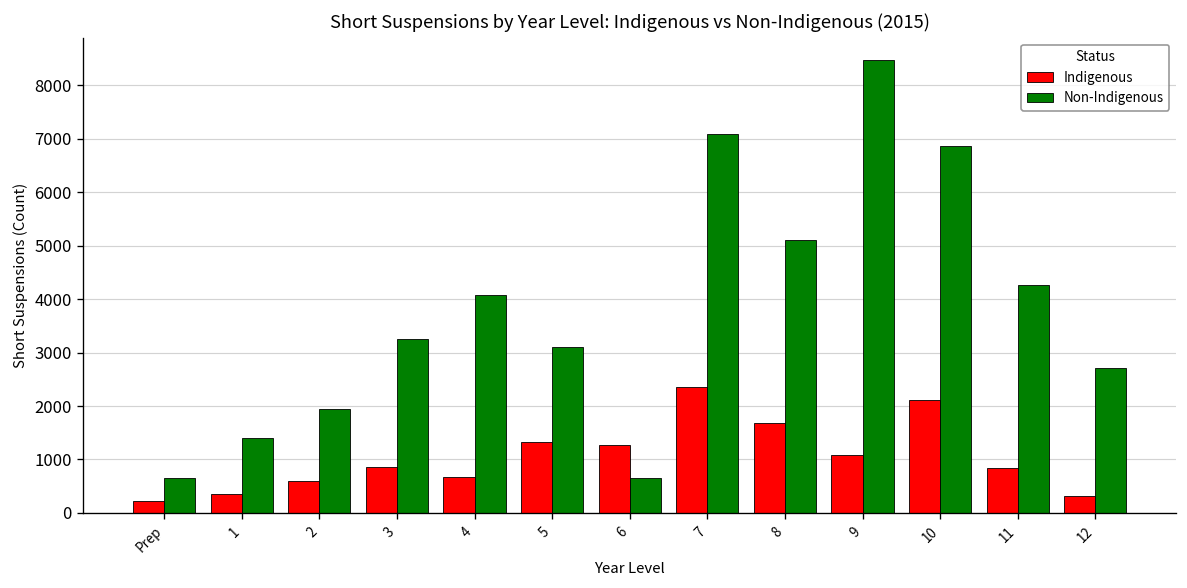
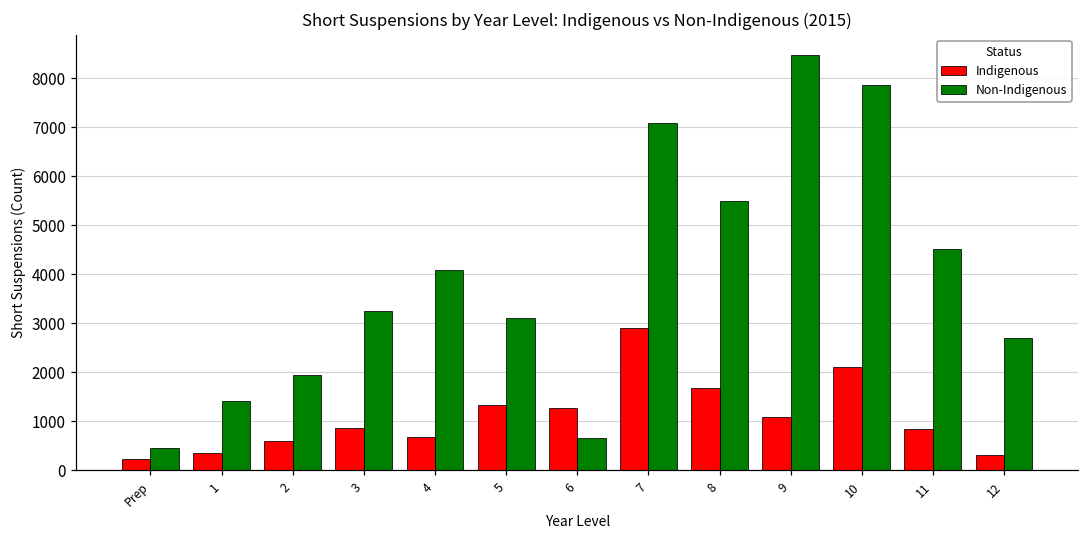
  {
    "Indigenous": {
      "Prep": 200,
      "1": 400,
      "2": 600,
      "3": 900,
      "4": 700,
      "5": 1300,
      "6": 1300,
-     "7": 2400,
+     "7": 2900,
      "8": 1700,
      "9": 1100,
      "10": 2100,
      "11": 800,
      "12": 300
    },
    "Non-Indigenous": {
-     "Prep": 700,
+     "Prep": 400,
      "1": 1400,
      "2": 1900,
      "3": 3300,
      "4": 4100,
      "5": 3100,
      "6": 700,
      "7": 7100,
-     "8": 5100,
+     "8": 5500,
      "9": 8500,
-     "10": 6900,
-     "11": 4300,
+     "10": 7900,
+     "11": 4500,
      "12": 2700
    }
  }
